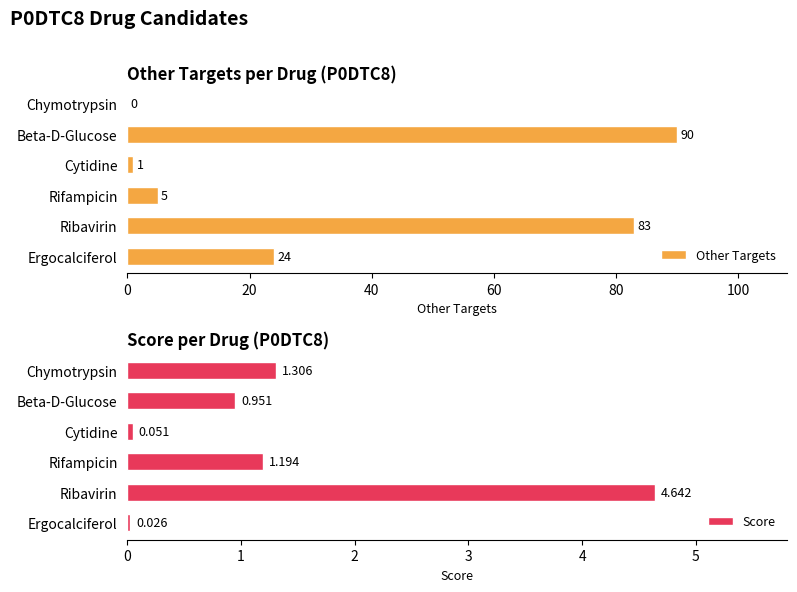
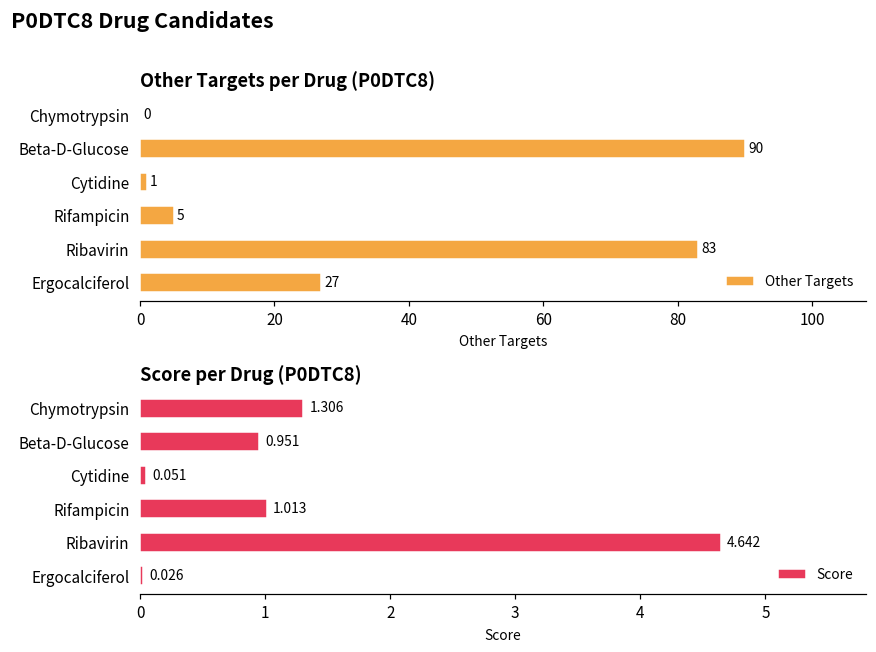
  {
    "Other Targets per Drug (P0DTC8)": {
      "Chymotrypsin": 0,
      "Beta-D-Glucose": 90,
      "Cytidine": 1,
      "Rifampicin": 5,
      "Ribavirin": 83,
-     "Ergocalciferol": 24
+     "Ergocalciferol": 27
    },
    "Score per Drug (P0DTC8)": {
      "Chymotrypsin": 1.306,
      "Beta-D-Glucose": 0.951,
      "Cytidine": 0.051,
-     "Rifampicin": 1.194,
+     "Rifampicin": 1.013,
      "Ribavirin": 4.642,
      "Ergocalciferol": 0.026
    }
  }
